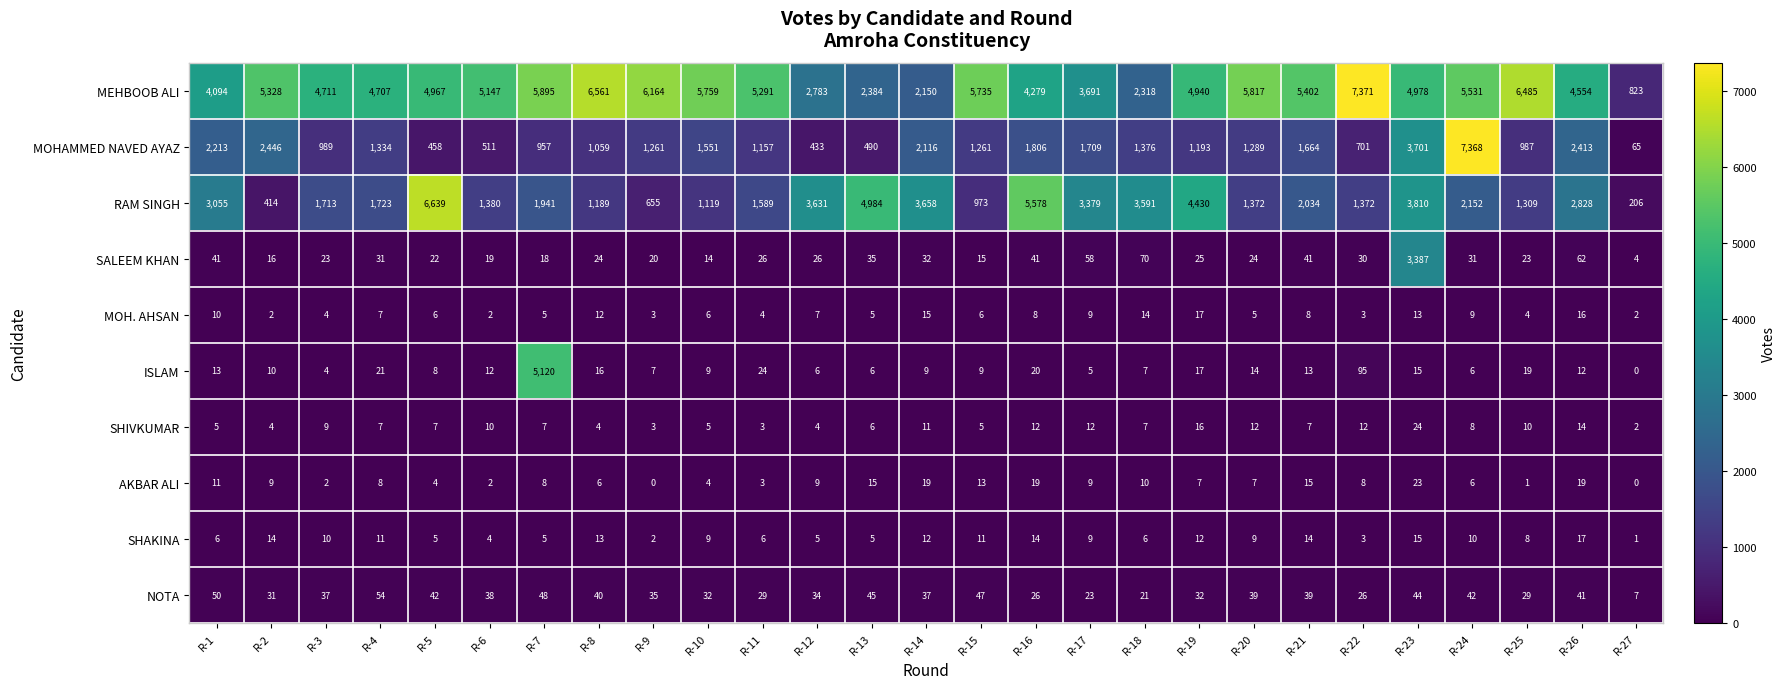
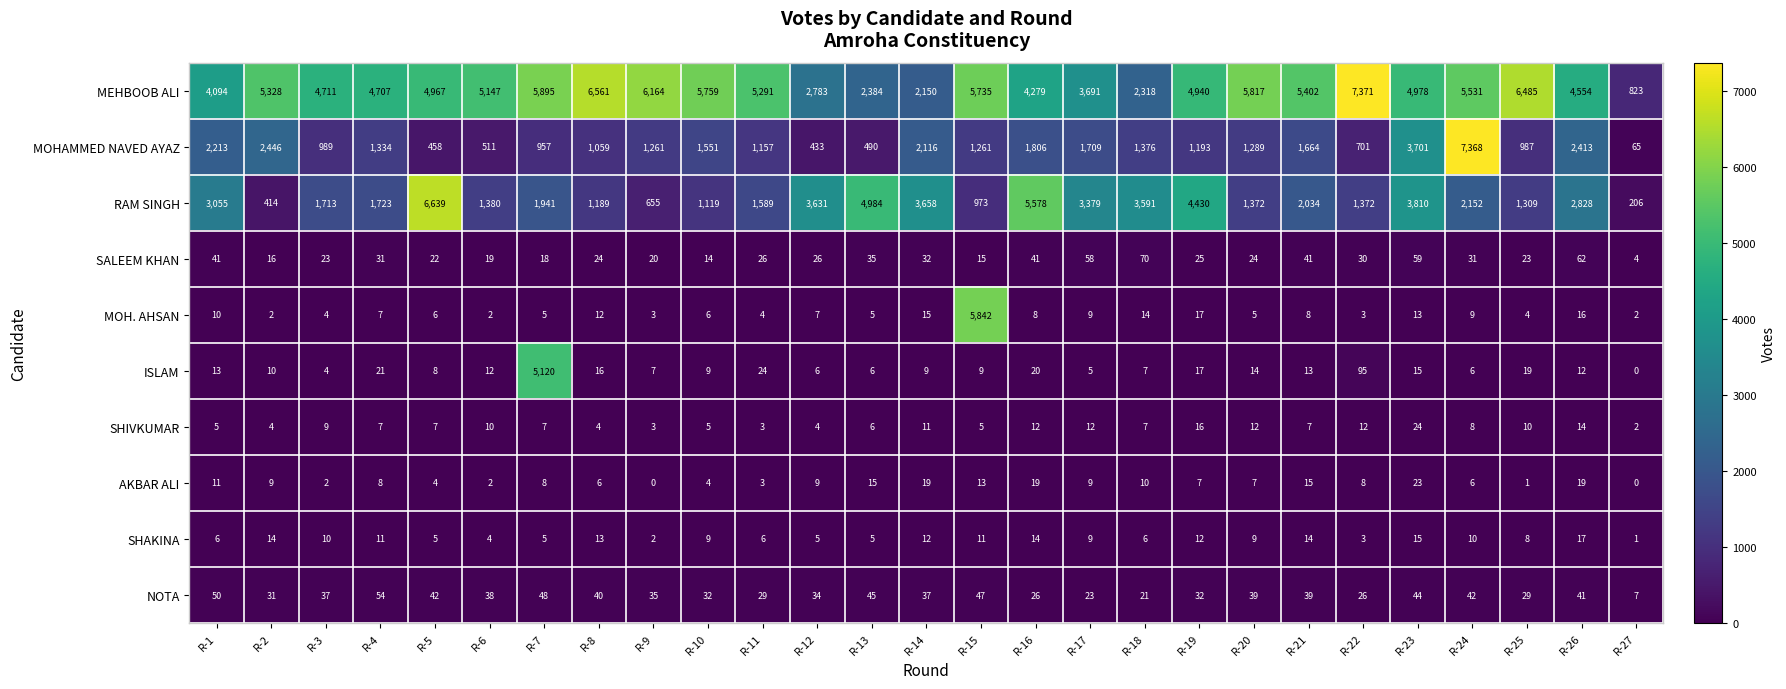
  {
    "SALEEM KHAN": {
      "R-1": "41",
      "R-2": "16",
      "R-3": "23",
      "R-4": "31",
      "R-5": "22",
      "R-6": "19",
      "R-7": "18",
      "R-8": "24",
      "R-9": "20",
      "R-10": "14",
      "R-11": "26",
      "R-12": "26",
      "R-13": "35",
      "R-14": "32",
      "R-15": "15",
      "R-16": "41",
      "R-17": "58",
      "R-18": "70",
      "R-19": "25",
      "R-20": "24",
      "R-21": "41",
      "R-22": "30",
-     "R-23": "3,387",
+     "R-23": "59",
      "R-24": "31",
      "R-25": "23",
      "R-26": "62",
      "R-27": "4"
    },
    "MOH. AHSAN": {
      "R-1": "10",
      "R-2": "2",
      "R-3": "4",
      "R-4": "7",
      "R-5": "6",
      "R-6": "2",
      "R-7": "5",
      "R-8": "12",
      "R-9": "3",
      "R-10": "6",
      "R-11": "4",
      "R-12": "7",
      "R-13": "5",
      "R-14": "15",
-     "R-15": "6",
+     "R-15": "5,842",
      "R-16": "8",
      "R-17": "9",
      "R-18": "14",
      "R-19": "17",
      "R-20": "5",
      "R-21": "8",
      "R-22": "3",
      "R-23": "13",
      "R-24": "9",
      "R-25": "4",
      "R-26": "16",
      "R-27": "2"
    }
  }
